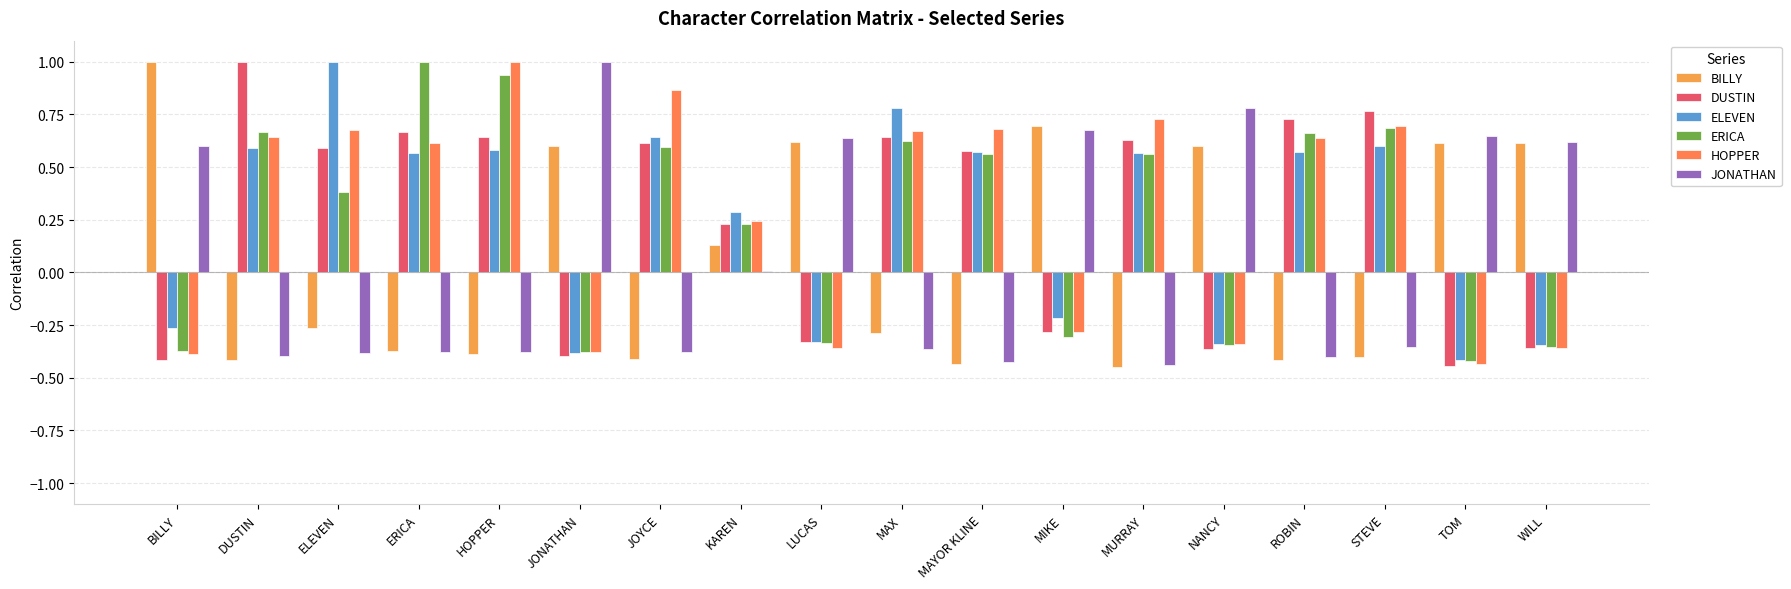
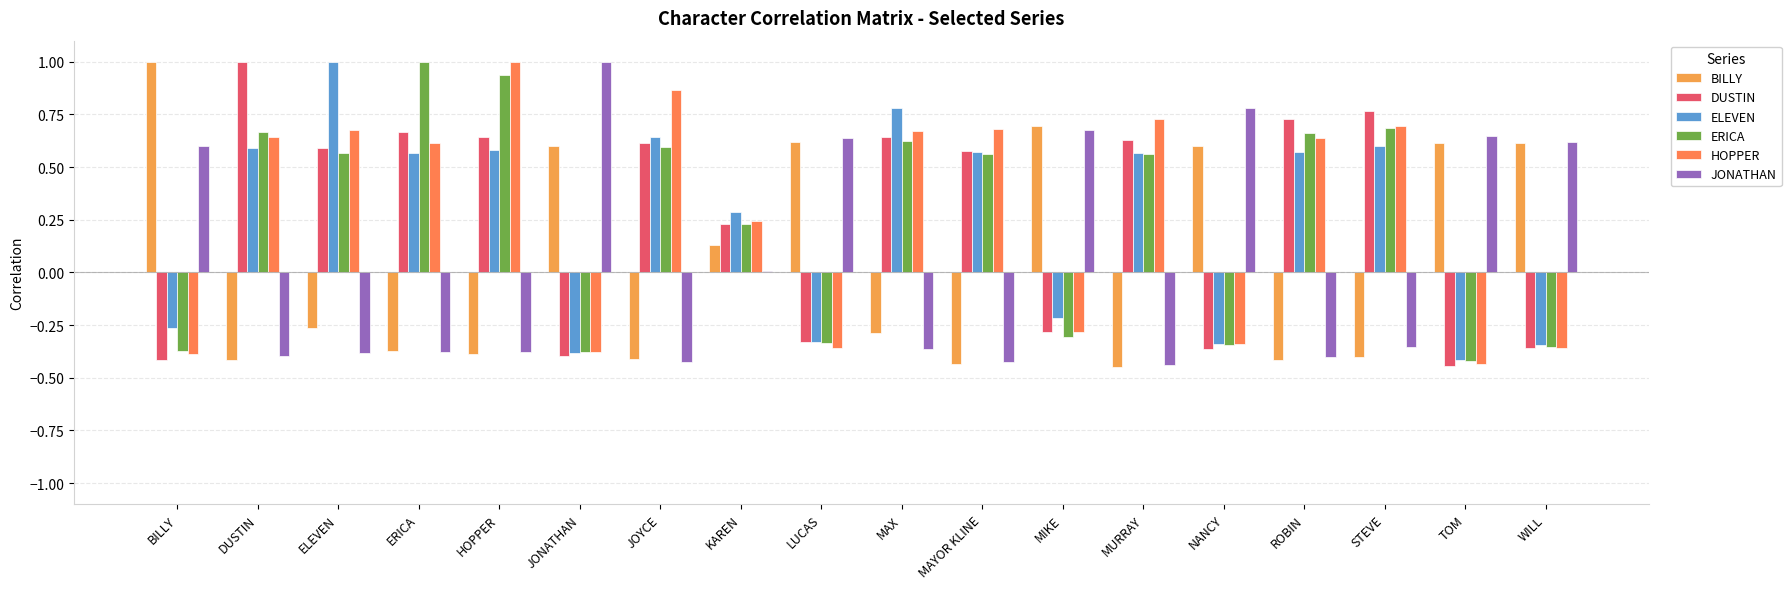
  {
    "ELEVEN": {
      "BILLY": -0.26,
      "DUSTIN": 0.59,
      "ELEVEN": 1.00,
      "ERICA": 0.57,
      "HOPPER": 0.58,
      "JONATHAN": -0.38,
      "JOYCE": 0.64,
      "KAREN": 0.28,
      "LUCAS": -0.33,
      "MAX": 0.78,
      "MAYOR KLINE": 0.57,
      "MIKE": -0.22,
      "MURRAY": 0.57,
      "NANCY": -0.34,
      "ROBIN": 0.57,
      "STEVE": 0.60,
      "TOM": -0.41,
      "WILL": -0.34
    },
    "ERICA": {
      "BILLY": -0.37,
      "DUSTIN": 0.67,
-     "ELEVEN": 0.38,
+     "ELEVEN": 0.57,
      "ERICA": 1.00,
      "HOPPER": 0.94,
      "JONATHAN": -0.38,
      "JOYCE": 0.59,
      "KAREN": 0.23,
      "LUCAS": -0.34,
      "MAX": 0.62,
      "MAYOR KLINE": 0.56,
      "MIKE": -0.31,
      "MURRAY": 0.56,
      "NANCY": -0.34,
      "ROBIN": 0.66,
      "STEVE": 0.69,
      "TOM": -0.42,
      "WILL": -0.35
    },
    "JONATHAN": {
      "BILLY": 0.60,
      "DUSTIN": -0.40,
      "ELEVEN": -0.38,
      "ERICA": -0.38,
      "HOPPER": -0.38,
      "JONATHAN": 1.00,
-     "JOYCE": -0.38,
+     "JOYCE": -0.43,
      "LUCAS": 0.64,
      "MAX": -0.36,
      "MAYOR KLINE": -0.43,
      "MIKE": 0.67,
      "MURRAY": -0.44,
      "NANCY": 0.78,
      "ROBIN": -0.40,
      "STEVE": -0.36,
      "TOM": 0.65,
      "WILL": 0.62
    }
  }
